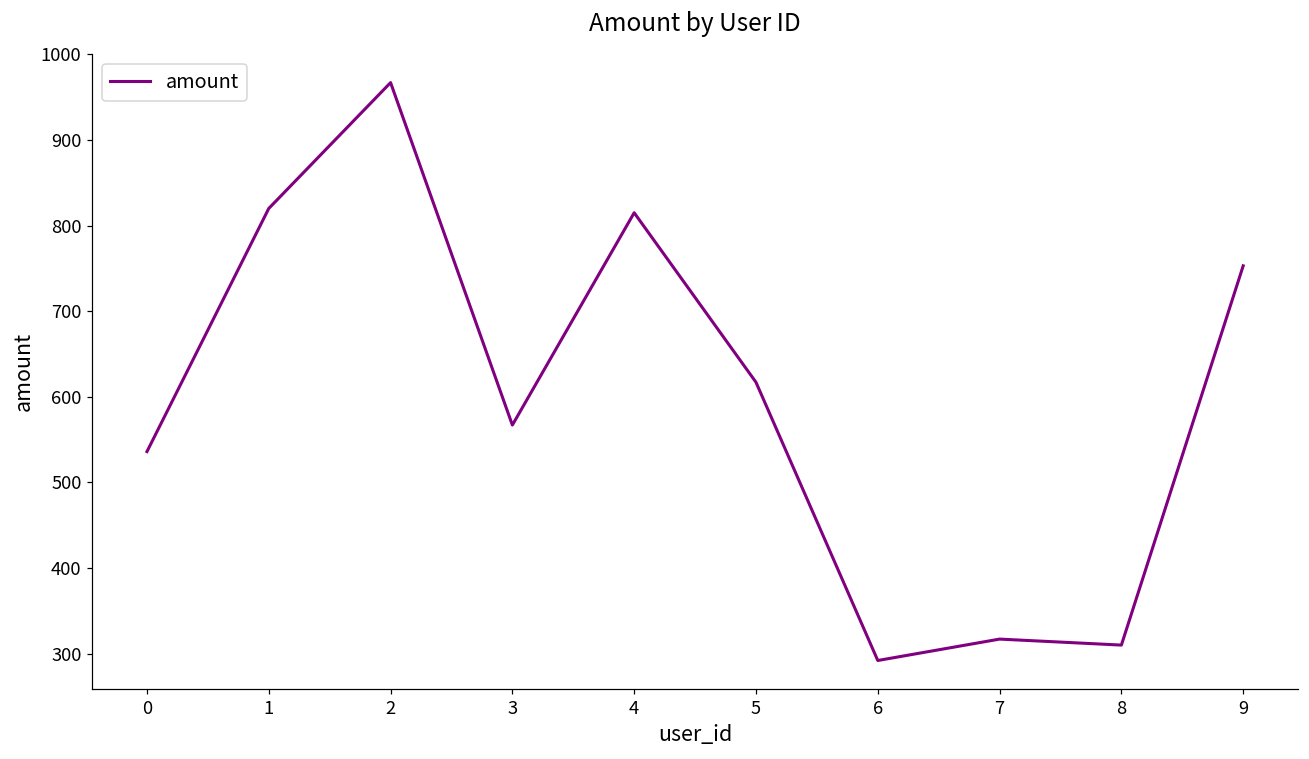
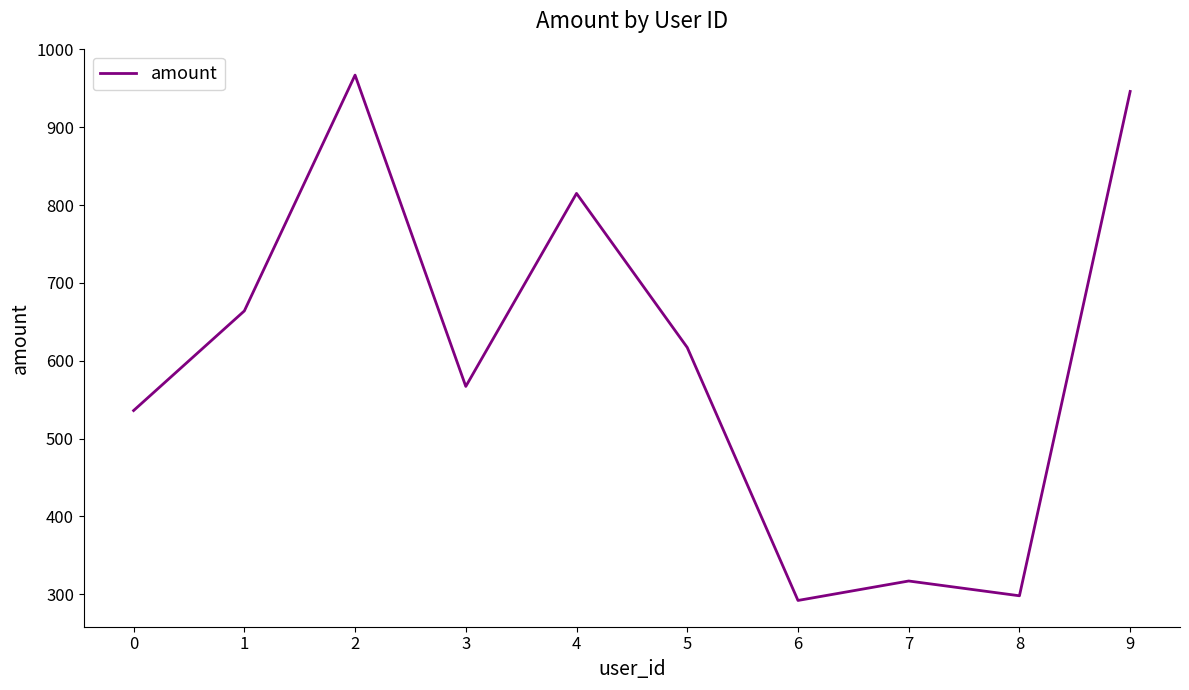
  {
    "0": 540,
-   "1": 820,
+   "1": 660,
    "2": 970,
    "3": 570,
    "4": 820,
    "5": 620,
    "6": 290,
    "7": 320,
-   "8": 310,
-   "9": 750
+   "8": 300,
+   "9": 950
  }
